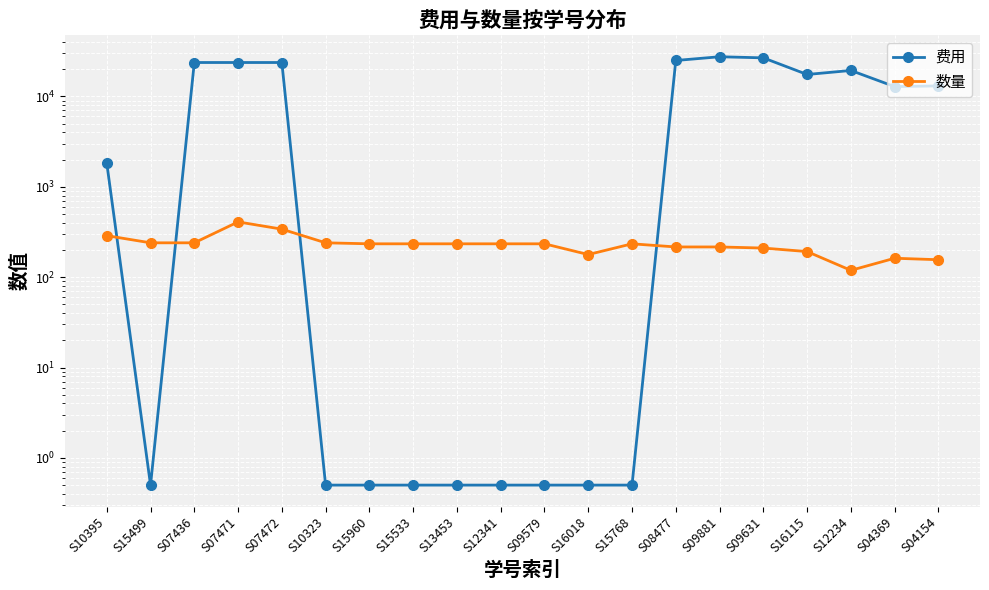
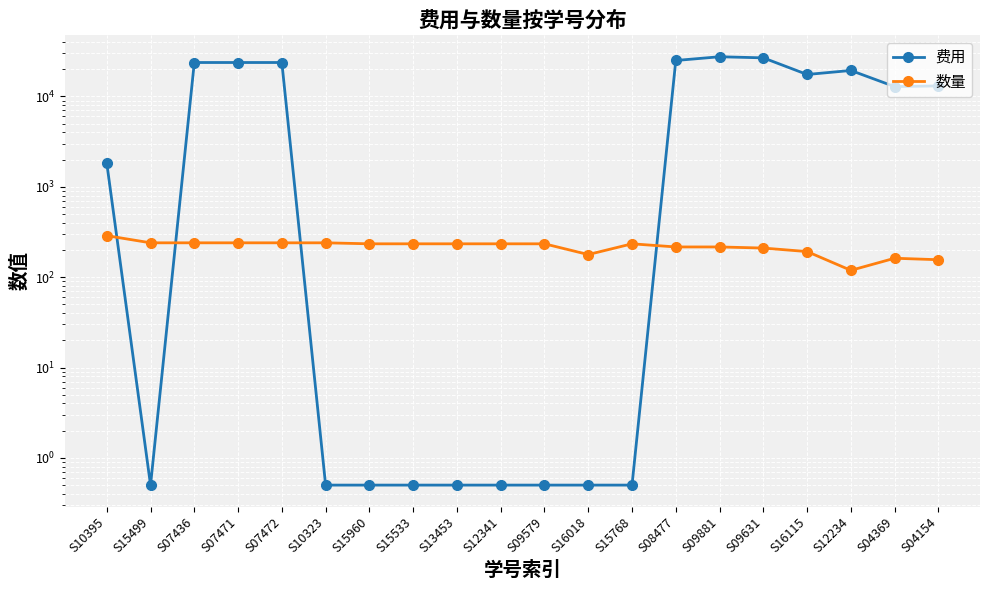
  {
    "费用": {
      "S10395": 1800,
      "S15499": 0.5,
      "S07436": 24000,
      "S07471": 24000,
      "S07472": 24000,
      "S10323": 0.5,
      "S15960": 0.5,
      "S15533": 0.5,
      "S13453": 0.5,
      "S12341": 0.5,
      "S09579": 0.5,
      "S16018": 0.5,
      "S15768": 0.5,
      "S08477": 25000,
      "S09881": 28000,
      "S09631": 27000,
      "S16115": 18000,
      "S12234": 19000
    },
    "数量": {
      "S10395": 290,
      "S15499": 240,
      "S07436": 240,
-     "S07471": 400,
-     "S07472": 340,
+     "S07471": 240,
+     "S07472": 240,
      "S10323": 240,
      "S15960": 230,
      "S15533": 230,
      "S13453": 230,
      "S12341": 230,
      "S09579": 230,
      "S16018": 180,
      "S15768": 230,
      "S08477": 220,
      "S09881": 220,
      "S09631": 210,
      "S16115": 190,
      "S12234": 120,
      "S04369": 160,
      "S04154": 160
    }
  }
